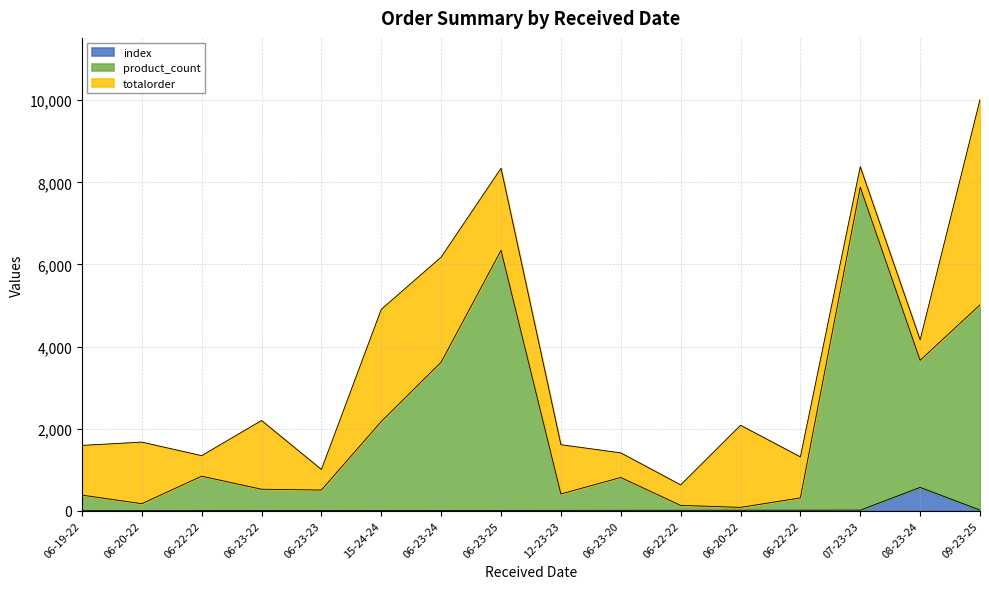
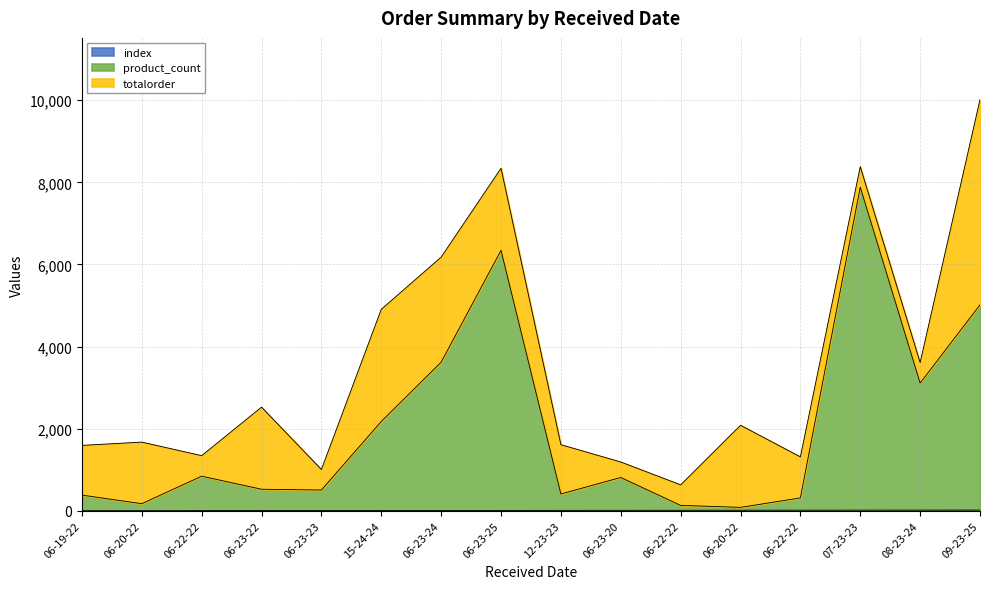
  {
    "index": {
      "06-19-22": "0",
      "06-23-22": "0",
      "06-23-23": "0",
      "15-24-24": "0",
      "06-23-24": "0",
      "06-23-25": "0",
      "12-23-23": "0",
      "06-23-20": "0",
      "07-23-23": "0",
-     "08-23-24": "600",
+     "08-23-24": "0",
      "09-23-25": "0"
    },
    "product_count": {
      "06-19-22": "400",
      "06-23-22": "500",
      "06-23-23": "500",
      "15-24-24": "2,200",
      "06-23-24": "3,600",
      "06-23-25": "6,300",
      "12-23-23": "400",
      "06-23-20": "800",
      "07-23-23": "7,900",
      "08-23-24": "3,100",
      "09-23-25": "5,000"
    },
    "totalorder": {
      "06-19-22": "1,200",
-     "06-23-22": "1,700",
+     "06-23-22": "2,000",
      "06-23-23": "500",
      "15-24-24": "2,700",
      "06-23-24": "2,600",
      "06-23-25": "2,000",
      "12-23-23": "1,200",
-     "06-23-20": "600",
+     "06-23-20": "400",
      "07-23-23": "500",
      "08-23-24": "500",
      "09-23-25": "5,000"
    }
  }
